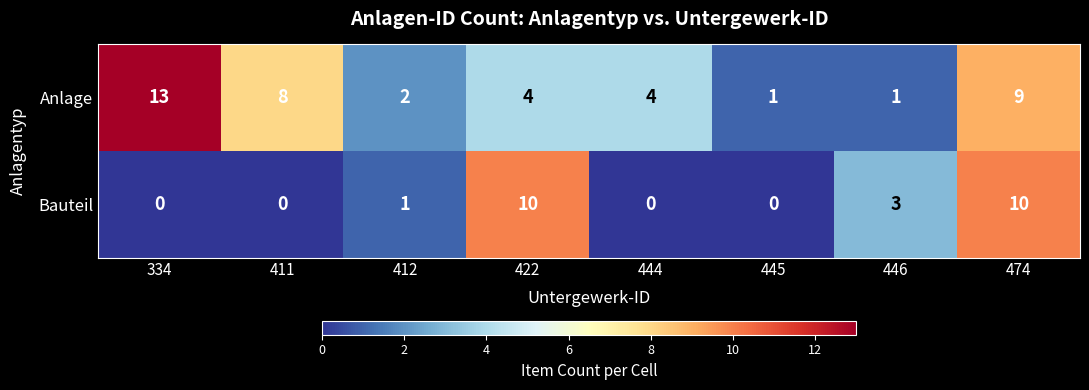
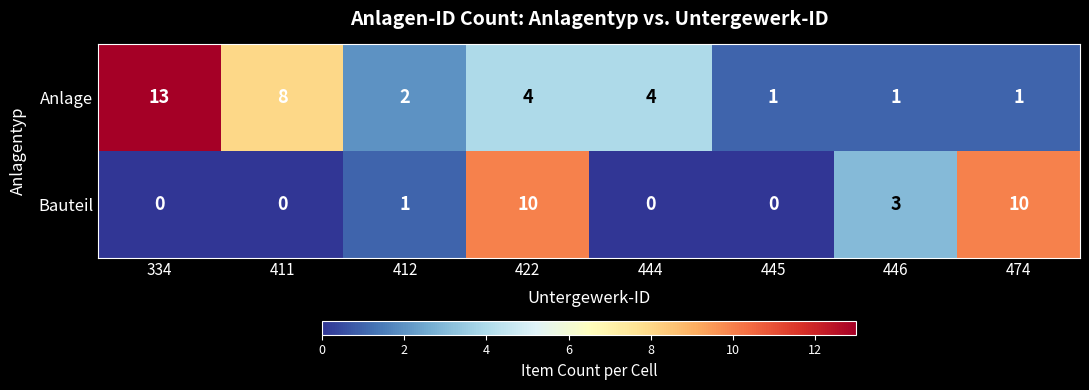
  {
    "Anlage": {
      "334": 13,
      "411": 8,
      "412": 2,
      "422": 4,
      "444": 4,
      "445": 1,
      "446": 1,
-     "474": 9
+     "474": 1
    },
    "Bauteil": {
      "334": 0,
      "411": 0,
      "412": 1,
      "422": 10,
      "444": 0,
      "445": 0,
      "446": 3,
      "474": 10
    }
  }
